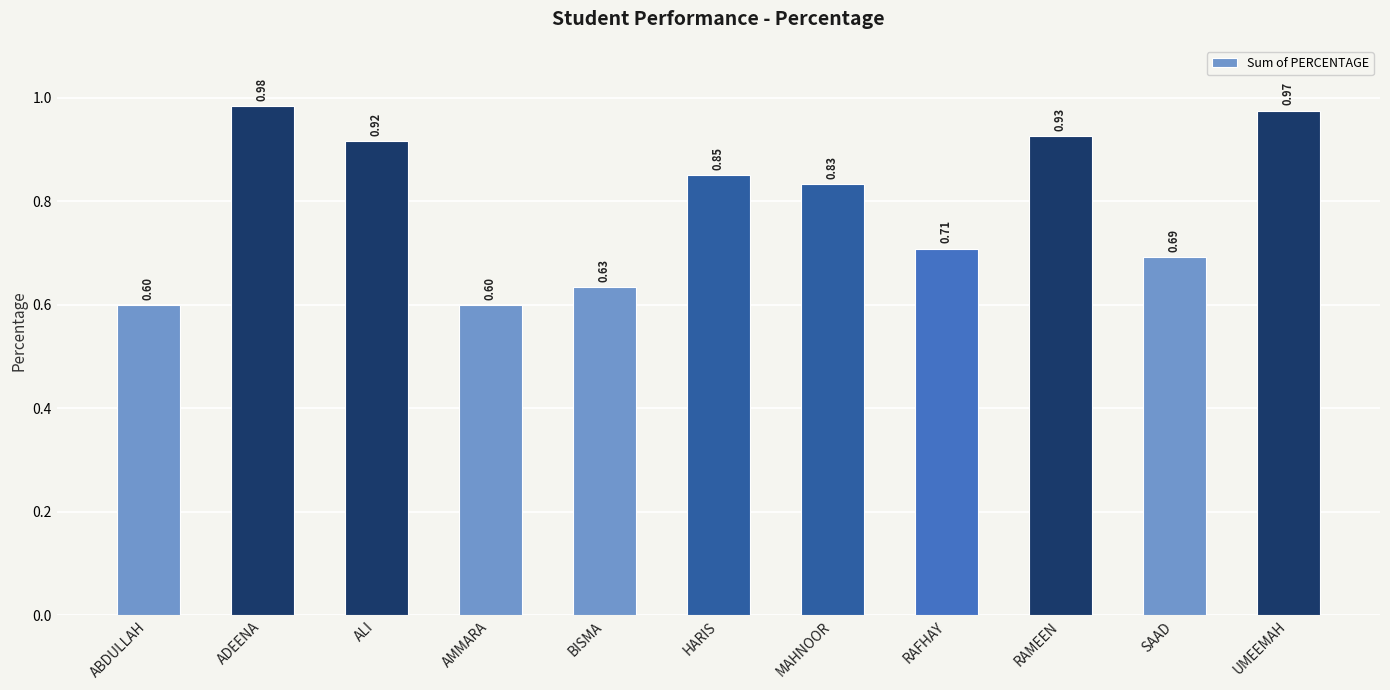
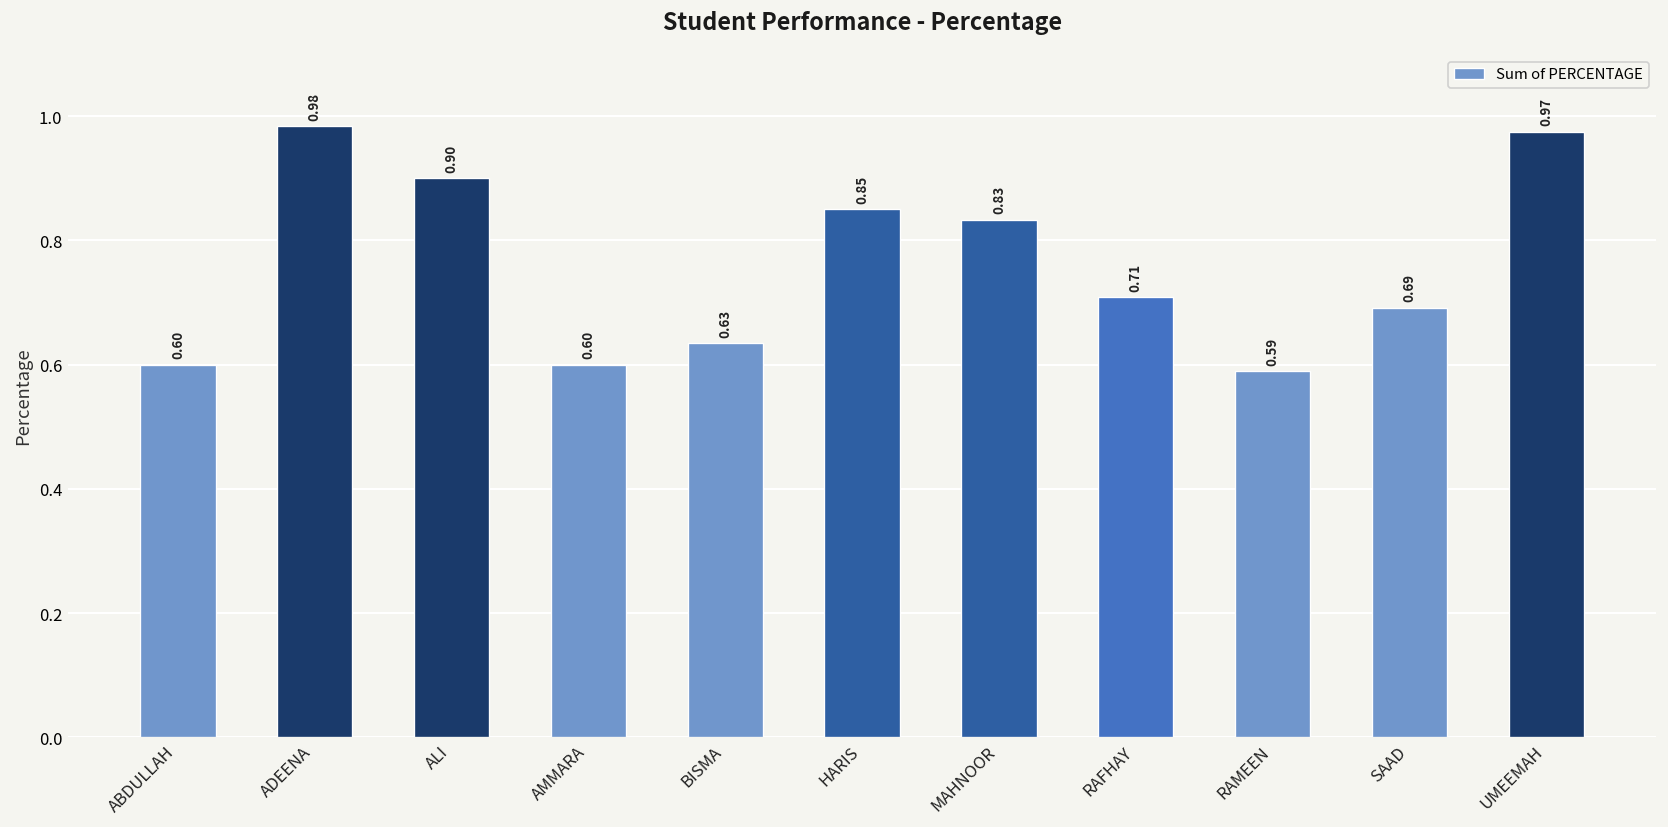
  {
    "ABDULLAH": 0.60,
    "ADEENA": 0.98,
-   "ALI": 0.92,
+   "ALI": 0.90,
    "AMMARA": 0.60,
    "BISMA": 0.63,
    "HARIS": 0.85,
    "MAHNOOR": 0.83,
    "RAFHAY": 0.71,
-   "RAMEEN": 0.93,
+   "RAMEEN": 0.59,
    "SAAD": 0.69,
    "UMEEMAH": 0.97
  }
